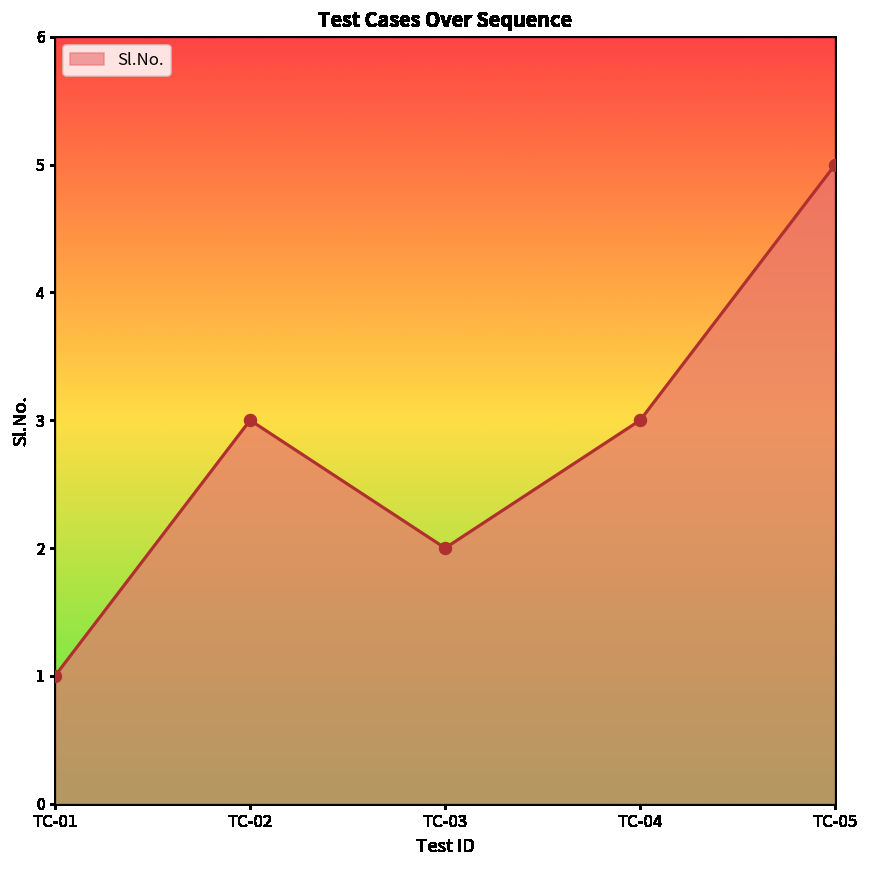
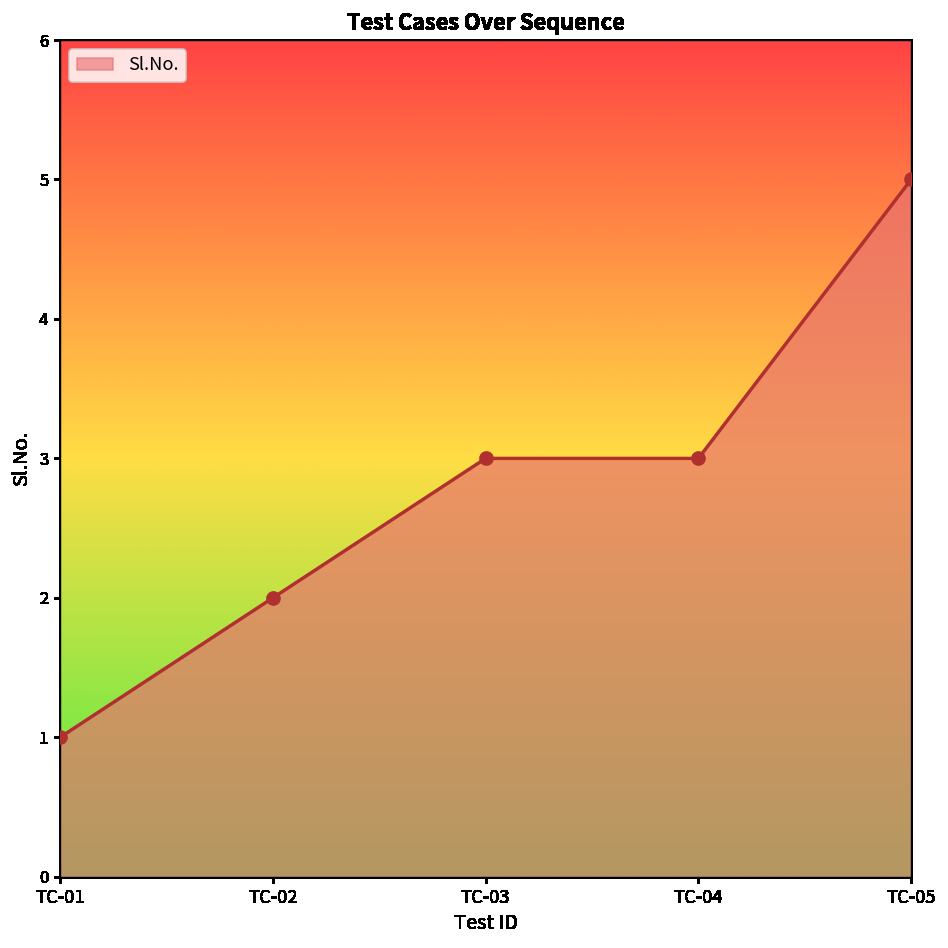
  {
    "TC-01": 1,
-   "TC-02": 3,
-   "TC-03": 2,
+   "TC-02": 2,
+   "TC-03": 3,
    "TC-04": 3,
    "TC-05": 5
  }
